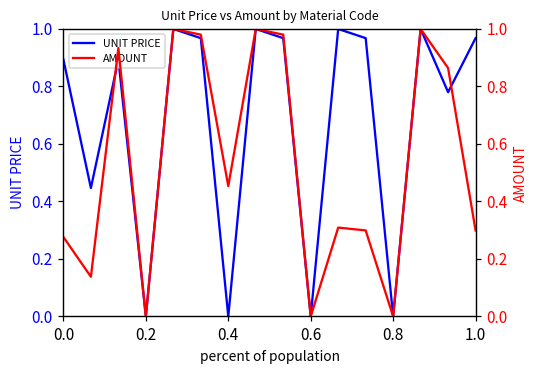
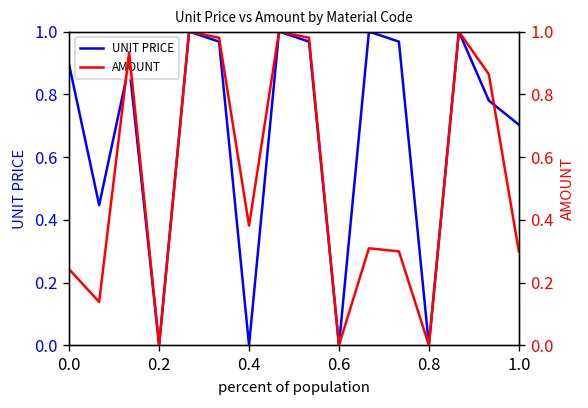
  {
    "UNIT PRICE": {
      "0.0": 0.89,
      "0.2": 0.00,
      "0.4": 0.00,
      "0.6": 0.00,
      "0.8": 0.00,
-     "1.0": 0.97
+     "1.0": 0.70
    },
    "AMOUNT": {
-     "0.0": 0.28,
+     "0.0": 0.24,
      "0.2": 0.00,
-     "0.4": 0.45,
+     "0.4": 0.38,
      "0.6": 0.00,
      "0.8": 0.00,
      "1.0": 0.30
    }
  }
